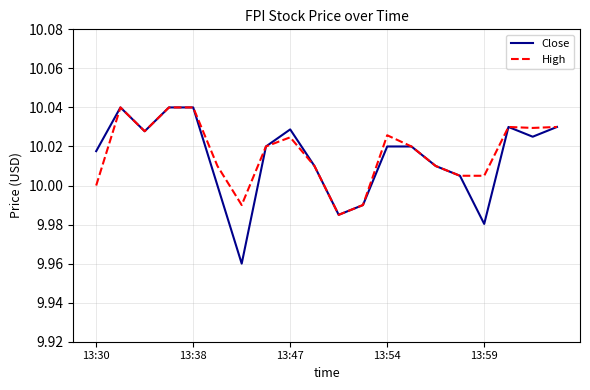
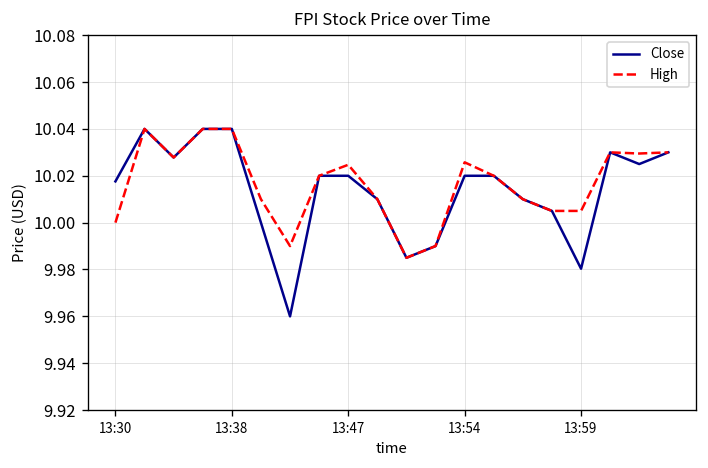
  {
    "Close": {
      "13:30": 10.018,
-     "13:47": 10.029,
+     "13:47": 10.020,
      "13:54": 10.020,
      "13:59": 9.980
    },
    "High": {
      "13:30": 10.000,
      "13:47": 10.025,
      "13:54": 10.026,
      "13:59": 10.005
    }
  }
